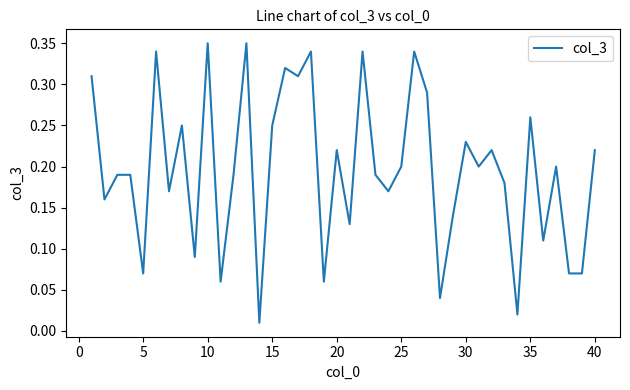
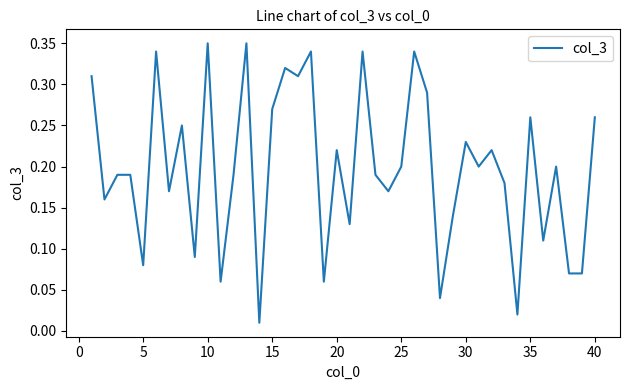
  {
-   "5": 0.07,
+   "5": 0.08,
    "10": 0.35,
-   "15": 0.25,
+   "15": 0.27,
    "20": 0.22,
    "25": 0.20,
    "30": 0.23,
    "35": 0.26,
-   "40": 0.22
+   "40": 0.26
  }
